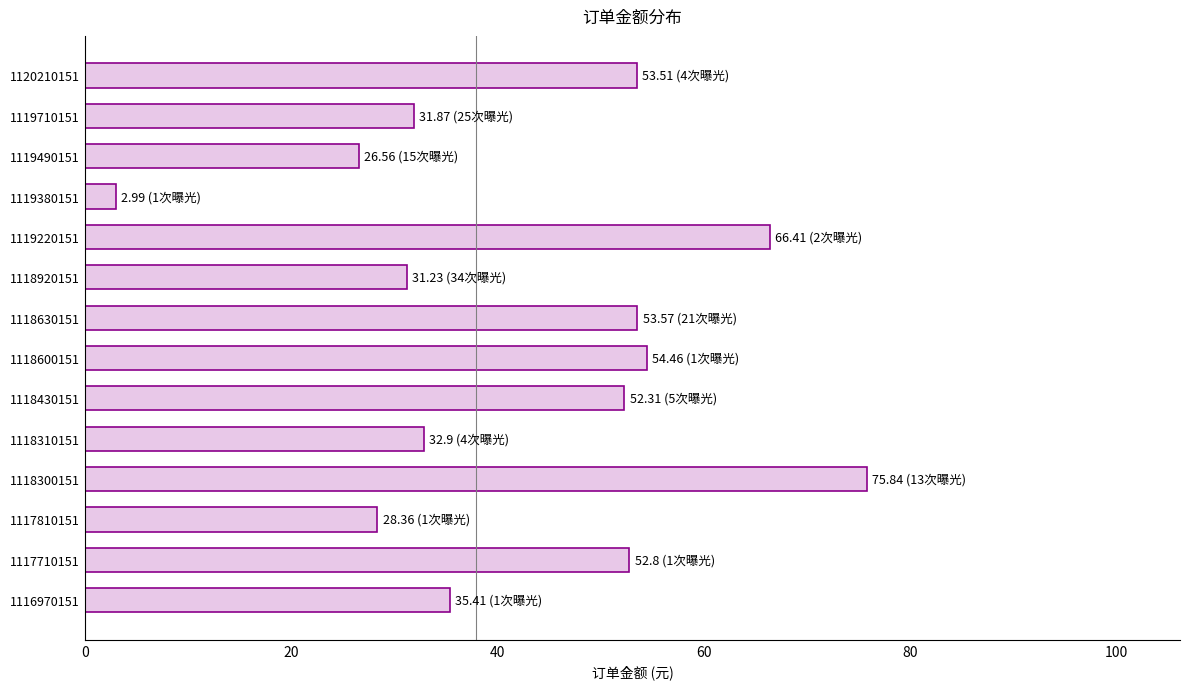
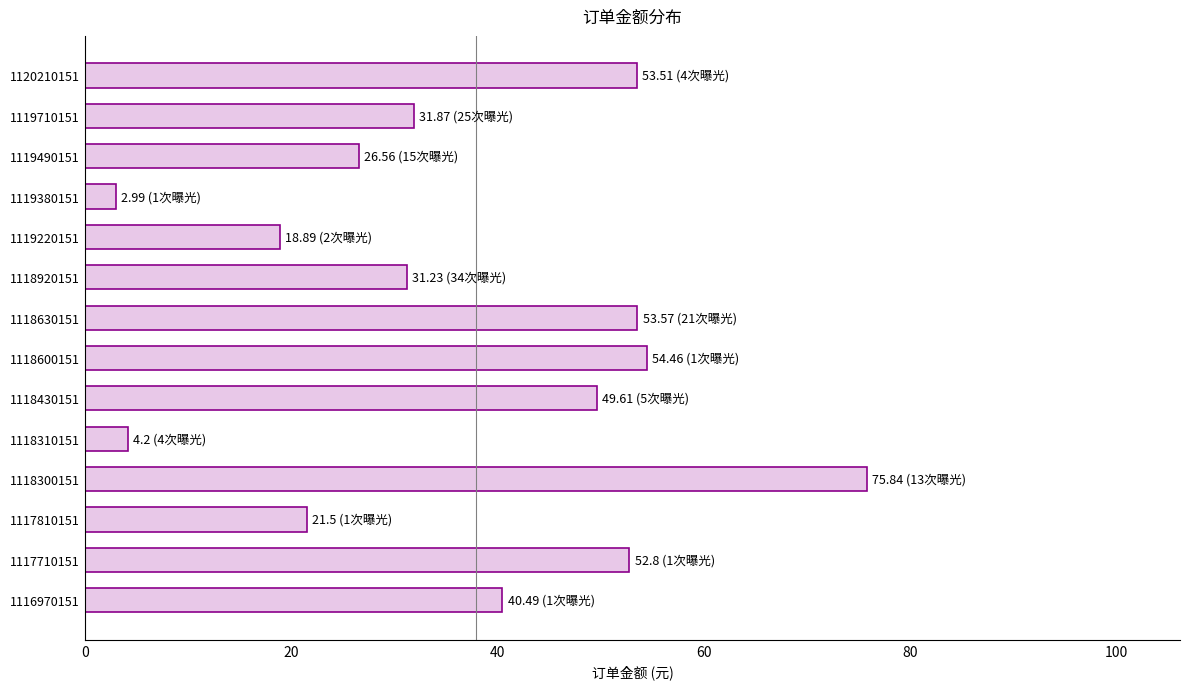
  {
    "1120210151": 53.51,
    "1119710151": 31.87,
    "1119490151": 26.56,
    "1119380151": 2.99,
-   "1119220151": 66.41,
+   "1119220151": 18.89,
    "1118920151": 31.23,
    "1118630151": 53.57,
    "1118600151": 54.46,
-   "1118430151": 52.31,
-   "1118310151": 32.9,
+   "1118430151": 49.61,
+   "1118310151": 4.2,
    "1118300151": 75.84,
-   "1117810151": 28.36,
+   "1117810151": 21.5,
    "1117710151": 52.8,
-   "1116970151": 35.41
+   "1116970151": 40.49
  }
